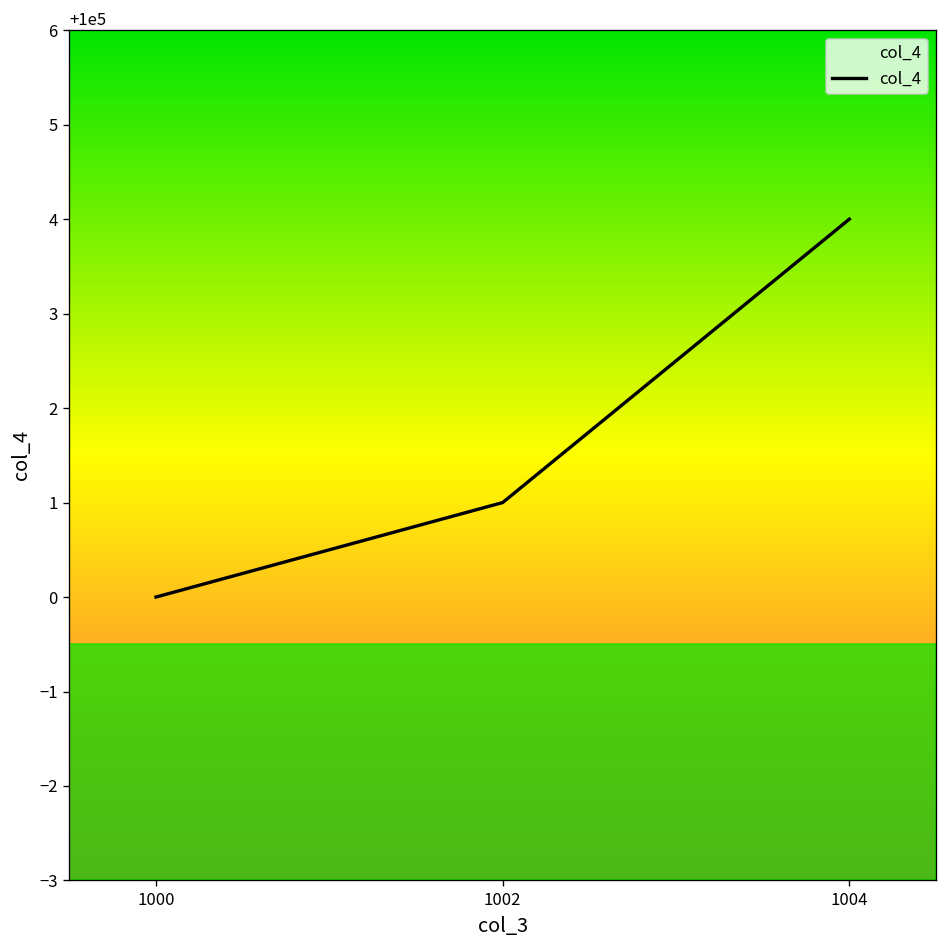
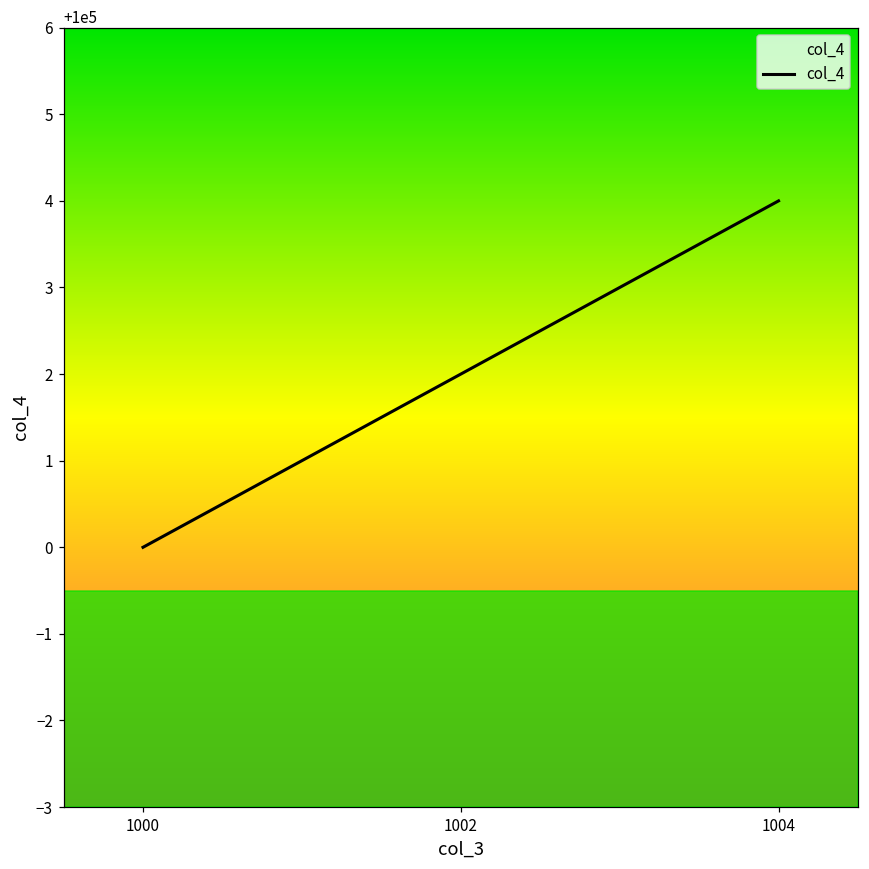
  {
    "1000": 100000,
-   "1002": 100001,
+   "1002": 100002,
    "1004": 100004
  }
